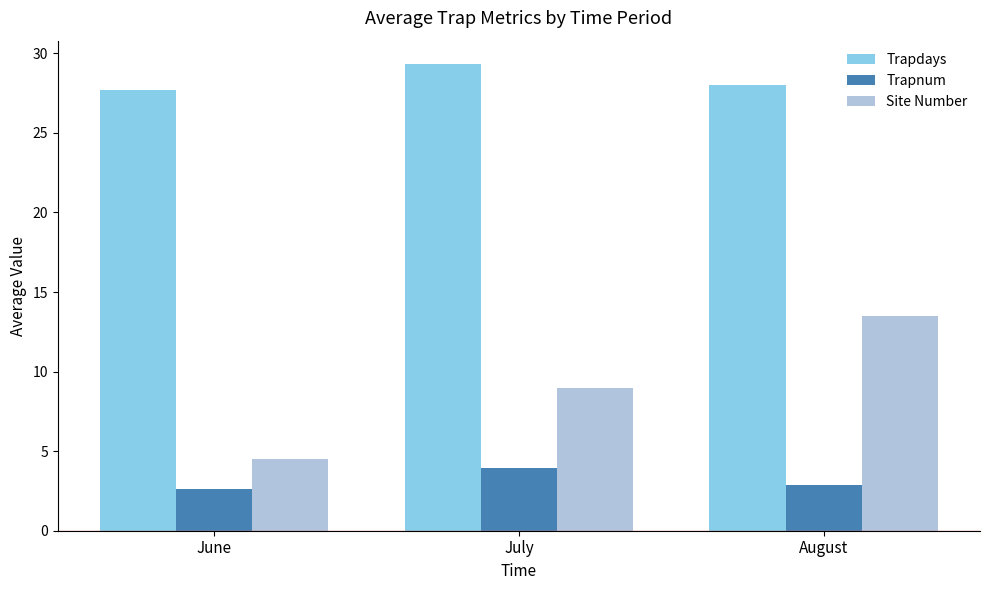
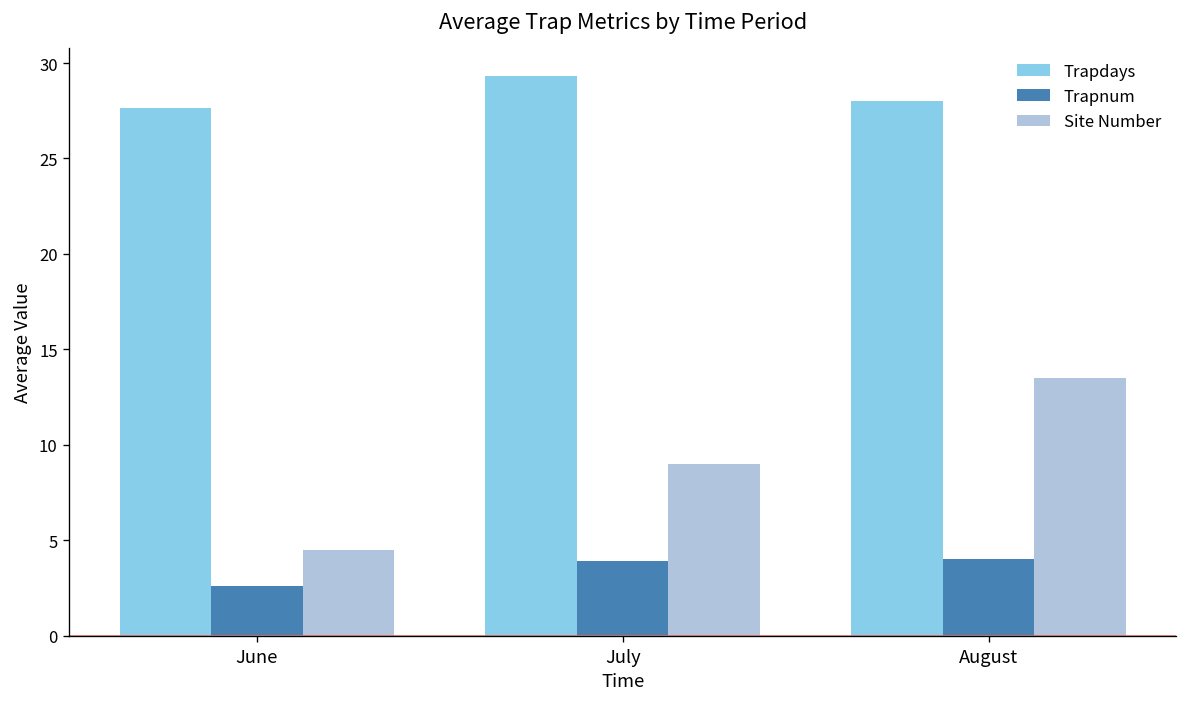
  {
    "Trapnum": {
      "June": 2.6,
      "July": 3.9,
-     "August": 2.9
+     "August": 4.0
    }
  }
